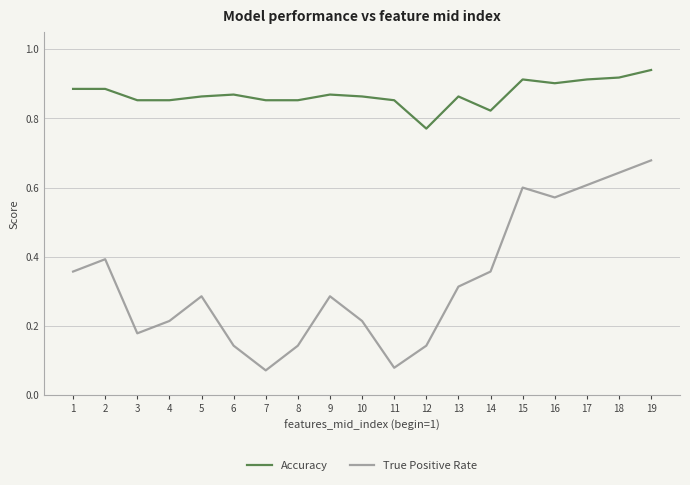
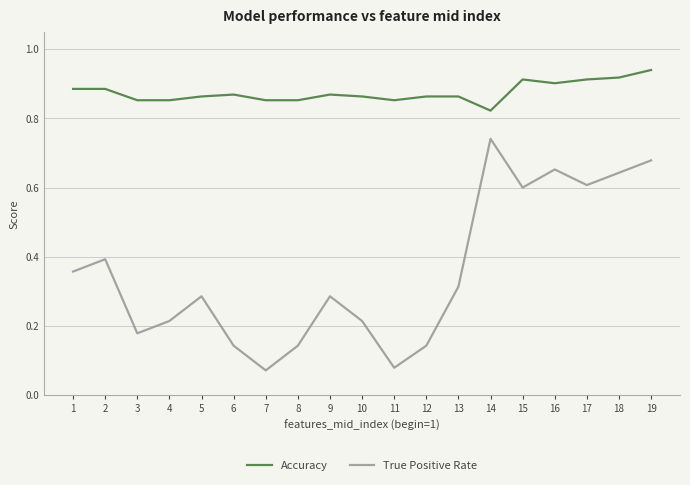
  {
    "Accuracy": {
      "1": 0.89,
      "2": 0.89,
      "3": 0.85,
      "4": 0.85,
      "5": 0.86,
      "6": 0.87,
      "7": 0.85,
      "8": 0.85,
      "9": 0.87,
      "10": 0.86,
      "11": 0.85,
-     "12": 0.77,
+     "12": 0.86,
      "13": 0.86,
      "14": 0.82,
      "15": 0.91,
      "16": 0.90,
      "17": 0.91,
      "18": 0.92,
      "19": 0.94
    },
    "True Positive Rate": {
      "1": 0.36,
      "2": 0.39,
      "3": 0.18,
      "4": 0.21,
      "5": 0.29,
      "6": 0.14,
      "7": 0.07,
      "8": 0.14,
      "9": 0.29,
      "10": 0.21,
      "11": 0.08,
      "12": 0.14,
      "13": 0.31,
-     "14": 0.36,
+     "14": 0.74,
      "15": 0.60,
-     "16": 0.57,
+     "16": 0.65,
      "17": 0.61,
      "18": 0.64,
      "19": 0.68
    }
  }
